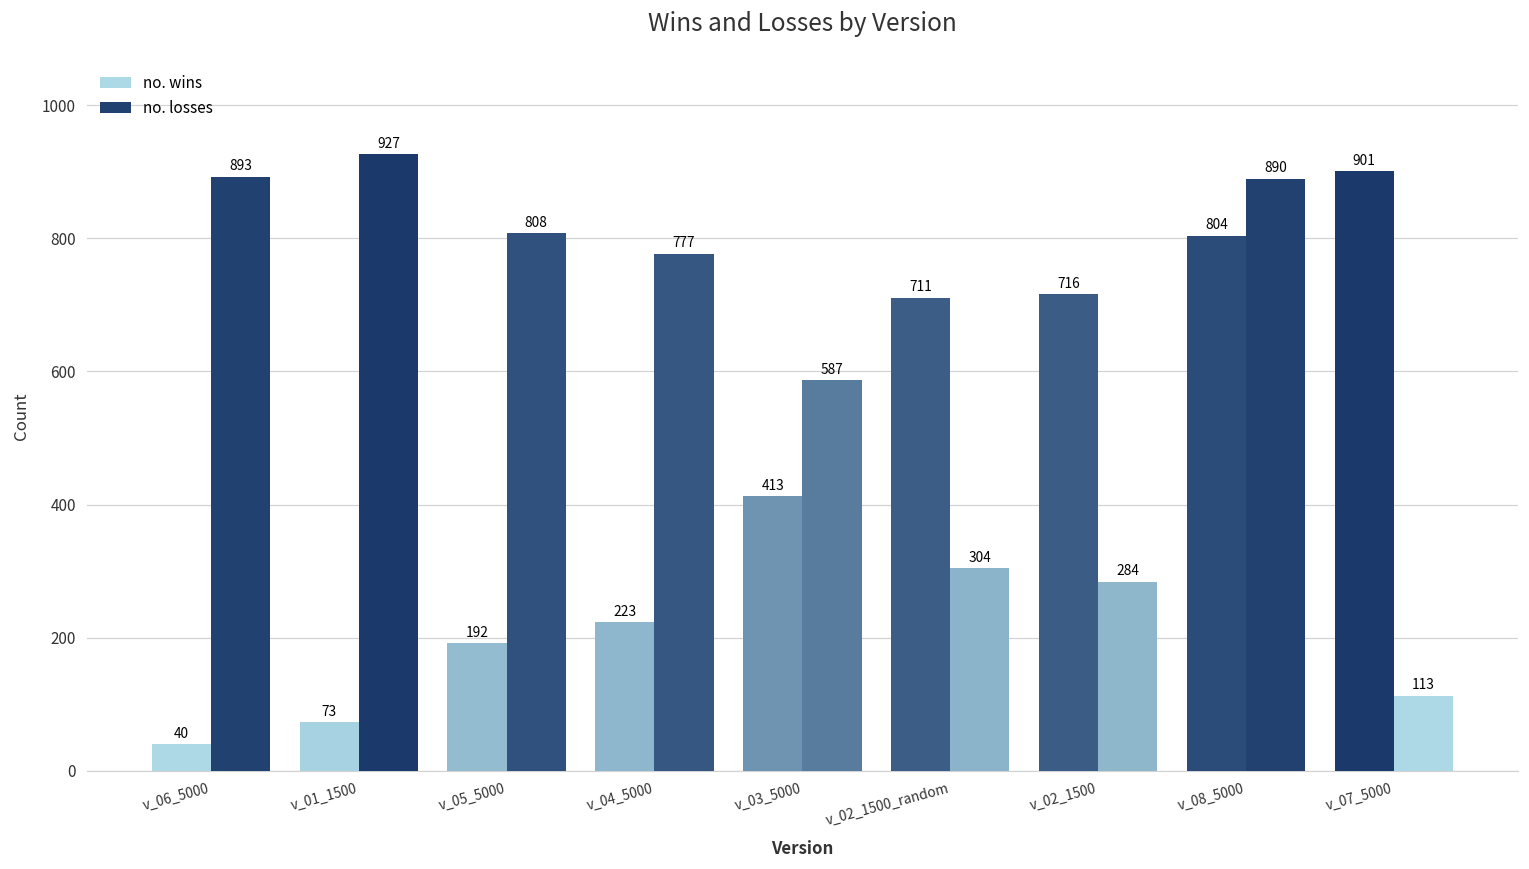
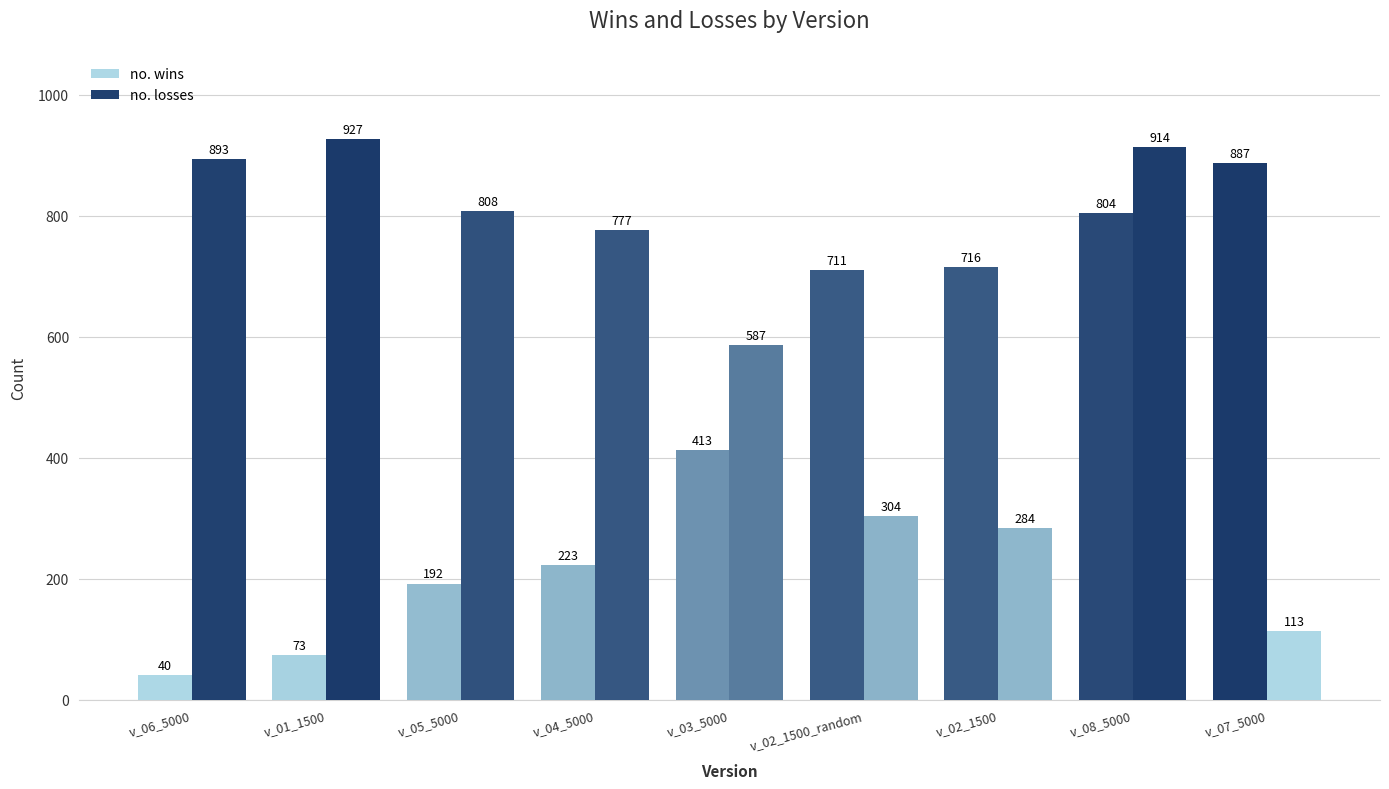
  {
    "no. wins": {
      "v_06_5000": 40,
      "v_01_1500": 73,
      "v_05_5000": 192,
      "v_04_5000": 223,
      "v_03_5000": 413,
      "v_02_1500_random": 711,
      "v_02_1500": 716,
      "v_08_5000": 804,
-     "v_07_5000": 901
+     "v_07_5000": 887
    },
    "no. losses": {
      "v_06_5000": 893,
      "v_01_1500": 927,
      "v_05_5000": 808,
      "v_04_5000": 777,
      "v_03_5000": 587,
      "v_02_1500_random": 304,
      "v_02_1500": 284,
-     "v_08_5000": 890,
+     "v_08_5000": 914,
      "v_07_5000": 113
    }
  }
